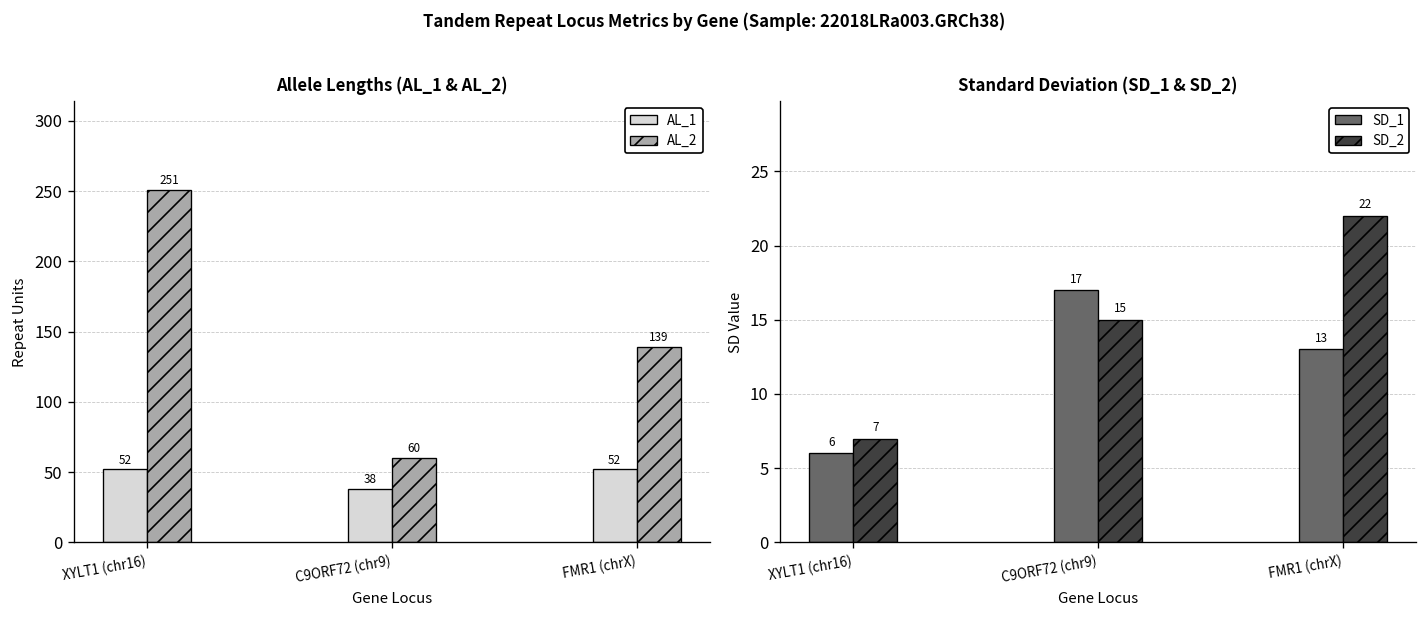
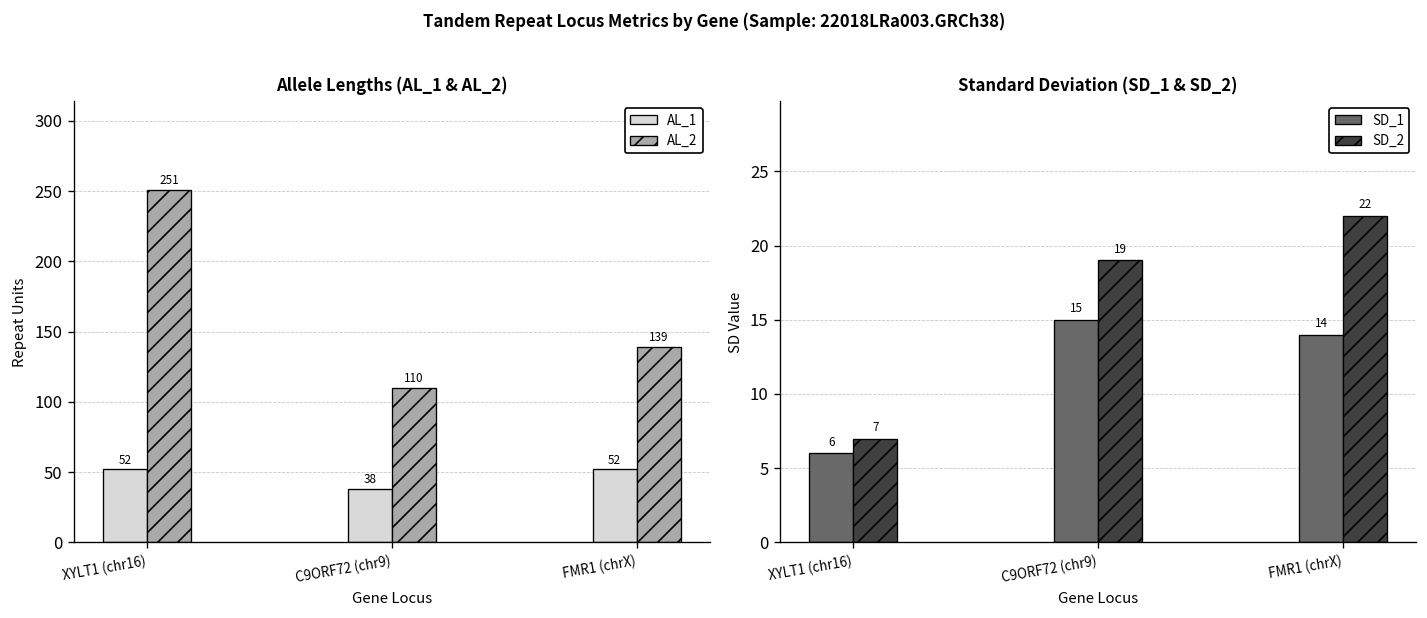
  {
    "Allele Lengths (AL_1 & AL_2)": {
      "AL_1": {
        "XYLT1 (chr16)": 52,
        "C9ORF72 (chr9)": 38,
        "FMR1 (chrX)": 52
      },
      "AL_2": {
        "XYLT1 (chr16)": 251,
-       "C9ORF72 (chr9)": 60,
+       "C9ORF72 (chr9)": 110,
        "FMR1 (chrX)": 139
      }
    },
    "Standard Deviation (SD_1 & SD_2)": {
      "SD_1": {
        "XYLT1 (chr16)": 6,
-       "C9ORF72 (chr9)": 17,
-       "FMR1 (chrX)": 13
+       "C9ORF72 (chr9)": 15,
+       "FMR1 (chrX)": 14
      },
      "SD_2": {
        "XYLT1 (chr16)": 7,
-       "C9ORF72 (chr9)": 15,
+       "C9ORF72 (chr9)": 19,
        "FMR1 (chrX)": 22
      }
    }
  }
